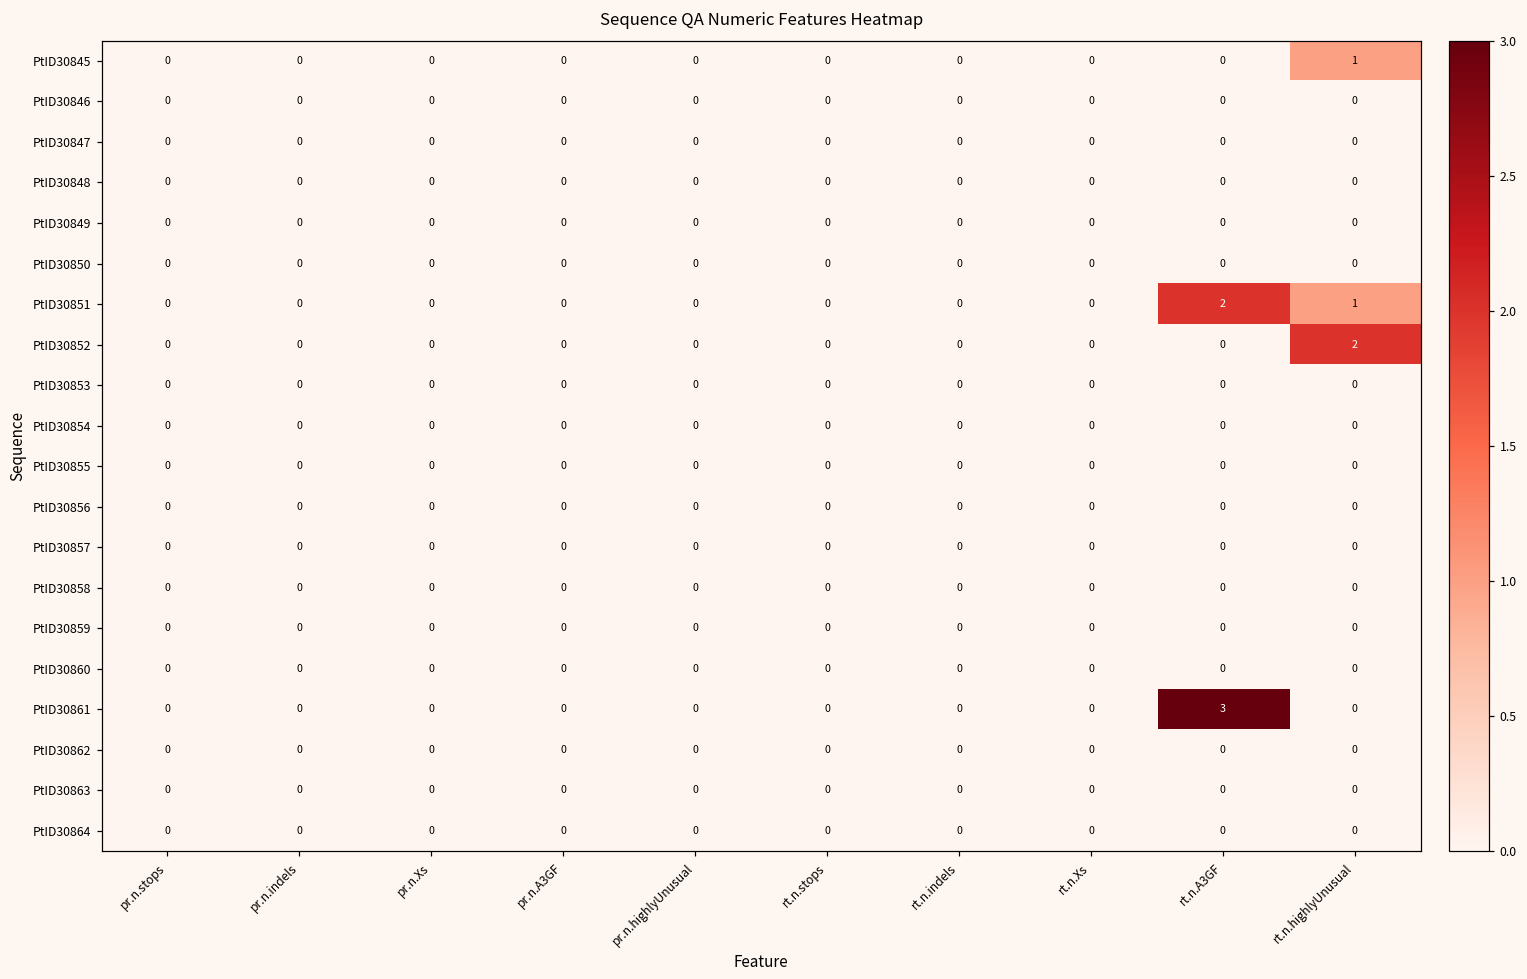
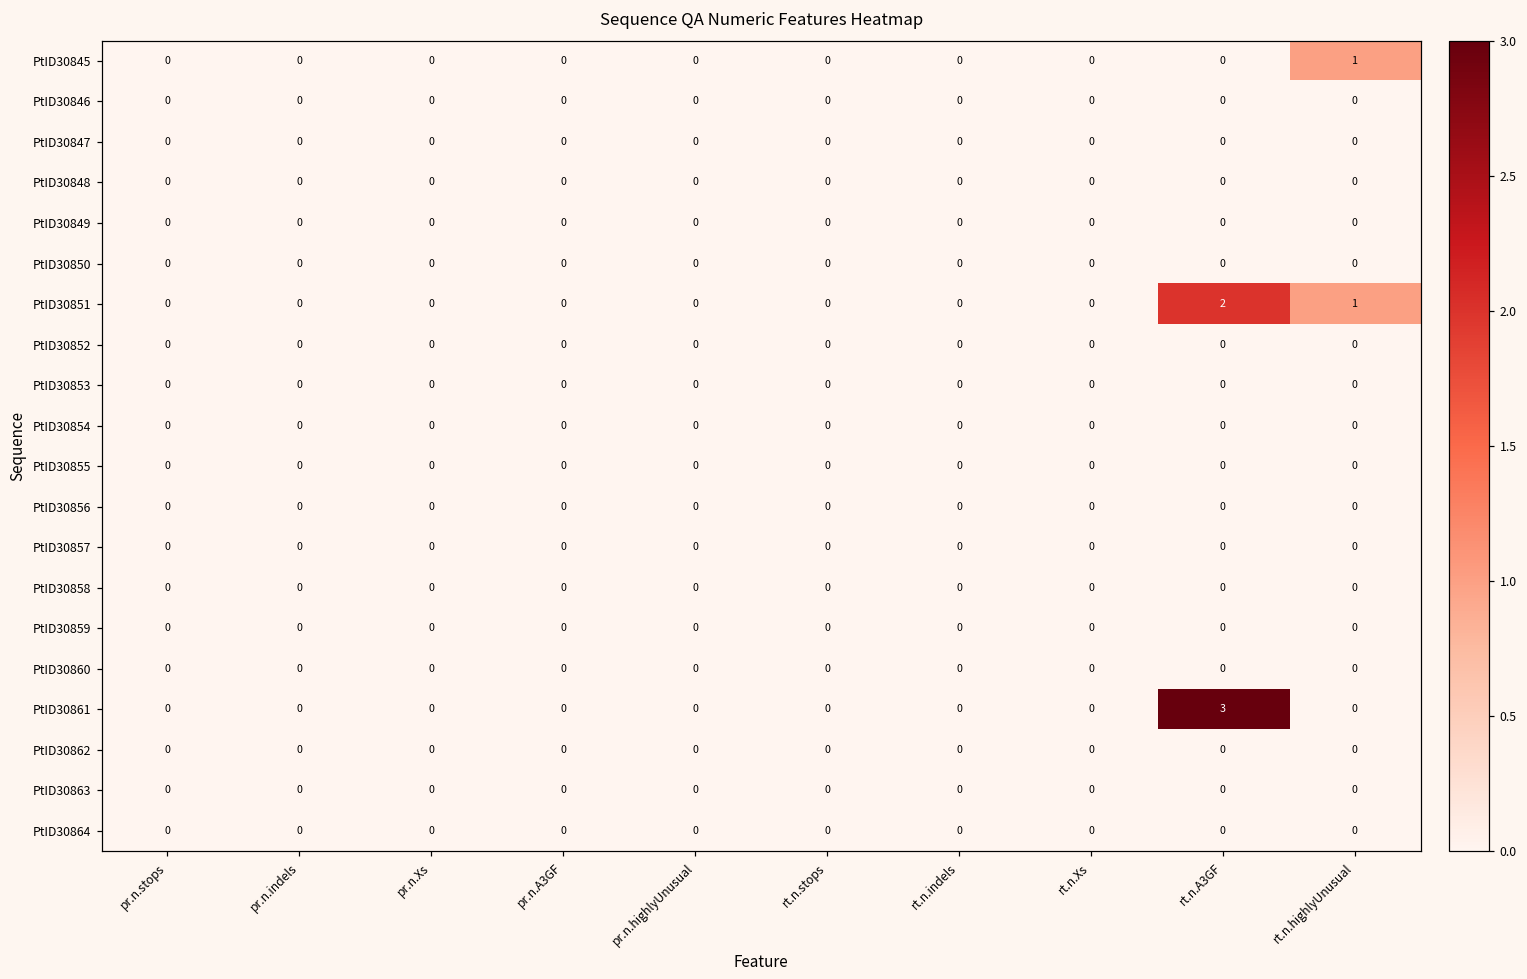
  {
    "PtID30845": {
      "pr.n.stops": 0,
      "pr.n.indels": 0,
      "pr.n.Xs": 0,
      "pr.n.A3GF": 0,
      "pr.n.highlyUnusual": 0,
      "rt.n.stops": 0,
      "rt.n.indels": 0,
      "rt.n.Xs": 0,
      "rt.n.A3GF": 0,
      "rt.n.highlyUnusual": 1
    },
    "PtID30846": {
      "pr.n.stops": 0,
      "pr.n.indels": 0,
      "pr.n.Xs": 0,
      "pr.n.A3GF": 0,
      "pr.n.highlyUnusual": 0,
      "rt.n.stops": 0,
      "rt.n.indels": 0,
      "rt.n.Xs": 0,
      "rt.n.A3GF": 0,
      "rt.n.highlyUnusual": 0
    },
    "PtID30847": {
      "pr.n.stops": 0,
      "pr.n.indels": 0,
      "pr.n.Xs": 0,
      "pr.n.A3GF": 0,
      "pr.n.highlyUnusual": 0,
      "rt.n.stops": 0,
      "rt.n.indels": 0,
      "rt.n.Xs": 0,
      "rt.n.A3GF": 0,
      "rt.n.highlyUnusual": 0
    },
    "PtID30848": {
      "pr.n.stops": 0,
      "pr.n.indels": 0,
      "pr.n.Xs": 0,
      "pr.n.A3GF": 0,
      "pr.n.highlyUnusual": 0,
      "rt.n.stops": 0,
      "rt.n.indels": 0,
      "rt.n.Xs": 0,
      "rt.n.A3GF": 0,
      "rt.n.highlyUnusual": 0
    },
    "PtID30849": {
      "pr.n.stops": 0,
      "pr.n.indels": 0,
      "pr.n.Xs": 0,
      "pr.n.A3GF": 0,
      "pr.n.highlyUnusual": 0,
      "rt.n.stops": 0,
      "rt.n.indels": 0,
      "rt.n.Xs": 0,
      "rt.n.A3GF": 0,
      "rt.n.highlyUnusual": 0
    },
    "PtID30850": {
      "pr.n.stops": 0,
      "pr.n.indels": 0,
      "pr.n.Xs": 0,
      "pr.n.A3GF": 0,
      "pr.n.highlyUnusual": 0,
      "rt.n.stops": 0,
      "rt.n.indels": 0,
      "rt.n.Xs": 0,
      "rt.n.A3GF": 0,
      "rt.n.highlyUnusual": 0
    },
    "PtID30851": {
      "pr.n.stops": 0,
      "pr.n.indels": 0,
      "pr.n.Xs": 0,
      "pr.n.A3GF": 0,
      "pr.n.highlyUnusual": 0,
      "rt.n.stops": 0,
      "rt.n.indels": 0,
      "rt.n.Xs": 0,
      "rt.n.A3GF": 2,
      "rt.n.highlyUnusual": 1
    },
    "PtID30852": {
      "pr.n.stops": 0,
      "pr.n.indels": 0,
      "pr.n.Xs": 0,
      "pr.n.A3GF": 0,
      "pr.n.highlyUnusual": 0,
      "rt.n.stops": 0,
      "rt.n.indels": 0,
      "rt.n.Xs": 0,
      "rt.n.A3GF": 0,
-     "rt.n.highlyUnusual": 2
+     "rt.n.highlyUnusual": 0
    },
    "PtID30853": {
      "pr.n.stops": 0,
      "pr.n.indels": 0,
      "pr.n.Xs": 0,
      "pr.n.A3GF": 0,
      "pr.n.highlyUnusual": 0,
      "rt.n.stops": 0,
      "rt.n.indels": 0,
      "rt.n.Xs": 0,
      "rt.n.A3GF": 0,
      "rt.n.highlyUnusual": 0
    },
    "PtID30854": {
      "pr.n.stops": 0,
      "pr.n.indels": 0,
      "pr.n.Xs": 0,
      "pr.n.A3GF": 0,
      "pr.n.highlyUnusual": 0,
      "rt.n.stops": 0,
      "rt.n.indels": 0,
      "rt.n.Xs": 0,
      "rt.n.A3GF": 0,
      "rt.n.highlyUnusual": 0
    },
    "PtID30855": {
      "pr.n.stops": 0,
      "pr.n.indels": 0,
      "pr.n.Xs": 0,
      "pr.n.A3GF": 0,
      "pr.n.highlyUnusual": 0,
      "rt.n.stops": 0,
      "rt.n.indels": 0,
      "rt.n.Xs": 0,
      "rt.n.A3GF": 0,
      "rt.n.highlyUnusual": 0
    },
    "PtID30856": {
      "pr.n.stops": 0,
      "pr.n.indels": 0,
      "pr.n.Xs": 0,
      "pr.n.A3GF": 0,
      "pr.n.highlyUnusual": 0,
      "rt.n.stops": 0,
      "rt.n.indels": 0,
      "rt.n.Xs": 0,
      "rt.n.A3GF": 0,
      "rt.n.highlyUnusual": 0
    },
    "PtID30857": {
      "pr.n.stops": 0,
      "pr.n.indels": 0,
      "pr.n.Xs": 0,
      "pr.n.A3GF": 0,
      "pr.n.highlyUnusual": 0,
      "rt.n.stops": 0,
      "rt.n.indels": 0,
      "rt.n.Xs": 0,
      "rt.n.A3GF": 0,
      "rt.n.highlyUnusual": 0
    },
    "PtID30858": {
      "pr.n.stops": 0,
      "pr.n.indels": 0,
      "pr.n.Xs": 0,
      "pr.n.A3GF": 0,
      "pr.n.highlyUnusual": 0,
      "rt.n.stops": 0,
      "rt.n.indels": 0,
      "rt.n.Xs": 0,
      "rt.n.A3GF": 0,
      "rt.n.highlyUnusual": 0
    },
    "PtID30859": {
      "pr.n.stops": 0,
      "pr.n.indels": 0,
      "pr.n.Xs": 0,
      "pr.n.A3GF": 0,
      "pr.n.highlyUnusual": 0,
      "rt.n.stops": 0,
      "rt.n.indels": 0,
      "rt.n.Xs": 0,
      "rt.n.A3GF": 0,
      "rt.n.highlyUnusual": 0
    },
    "PtID30860": {
      "pr.n.stops": 0,
      "pr.n.indels": 0,
      "pr.n.Xs": 0,
      "pr.n.A3GF": 0,
      "pr.n.highlyUnusual": 0,
      "rt.n.stops": 0,
      "rt.n.indels": 0,
      "rt.n.Xs": 0,
      "rt.n.A3GF": 0,
      "rt.n.highlyUnusual": 0
    },
    "PtID30861": {
      "pr.n.stops": 0,
      "pr.n.indels": 0,
      "pr.n.Xs": 0,
      "pr.n.A3GF": 0,
      "pr.n.highlyUnusual": 0,
      "rt.n.stops": 0,
      "rt.n.indels": 0,
      "rt.n.Xs": 0,
      "rt.n.A3GF": 3,
      "rt.n.highlyUnusual": 0
    },
    "PtID30862": {
      "pr.n.stops": 0,
      "pr.n.indels": 0,
      "pr.n.Xs": 0,
      "pr.n.A3GF": 0,
      "pr.n.highlyUnusual": 0,
      "rt.n.stops": 0,
      "rt.n.indels": 0,
      "rt.n.Xs": 0,
      "rt.n.A3GF": 0,
      "rt.n.highlyUnusual": 0
    },
    "PtID30863": {
      "pr.n.stops": 0,
      "pr.n.indels": 0,
      "pr.n.Xs": 0,
      "pr.n.A3GF": 0,
      "pr.n.highlyUnusual": 0,
      "rt.n.stops": 0,
      "rt.n.indels": 0,
      "rt.n.Xs": 0,
      "rt.n.A3GF": 0,
      "rt.n.highlyUnusual": 0
    },
    "PtID30864": {
      "pr.n.stops": 0,
      "pr.n.indels": 0,
      "pr.n.Xs": 0,
      "pr.n.A3GF": 0,
      "pr.n.highlyUnusual": 0,
      "rt.n.stops": 0,
      "rt.n.indels": 0,
      "rt.n.Xs": 0,
      "rt.n.A3GF": 0,
      "rt.n.highlyUnusual": 0
    }
  }
